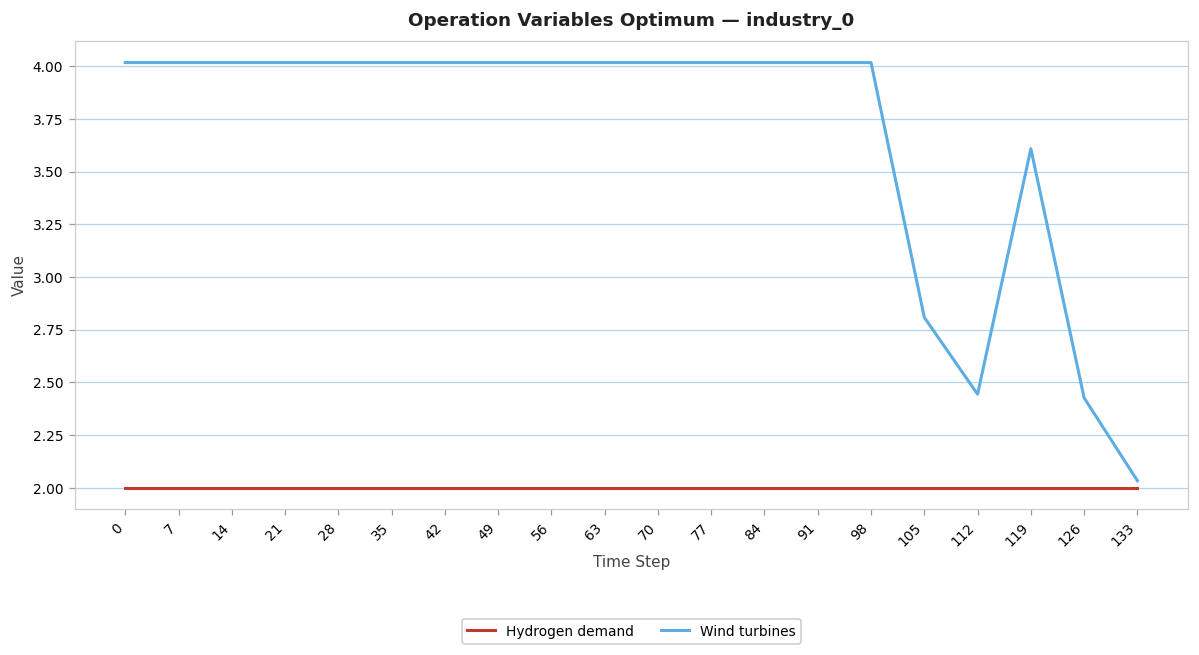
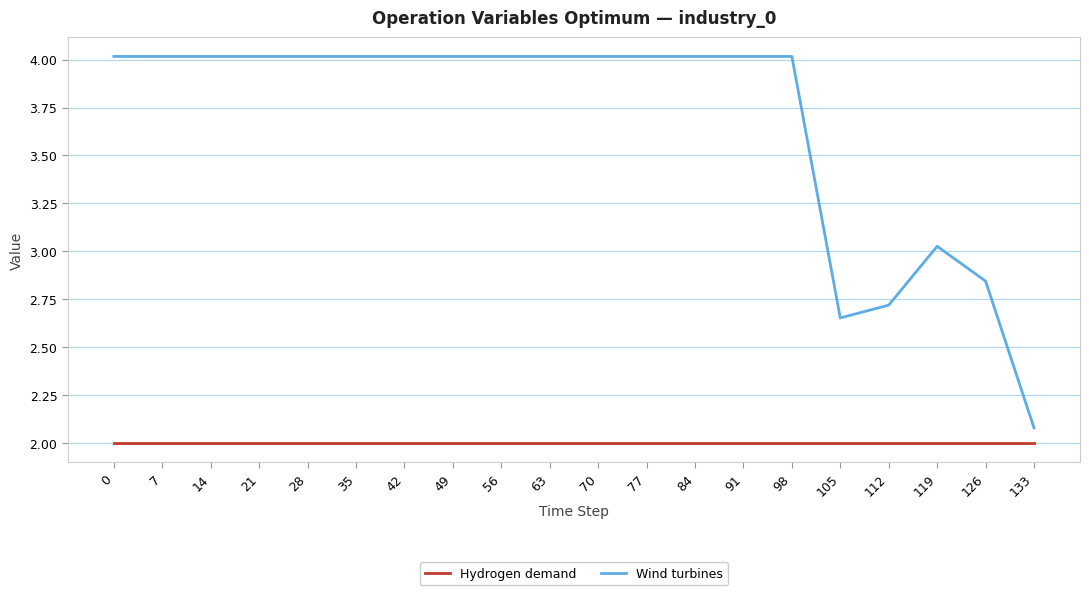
  {
    "Hydrogen demand": {
      "0": 2.00,
      "7": 2.00,
      "14": 2.00,
      "21": 2.00,
      "28": 2.00,
      "35": 2.00,
      "42": 2.00,
      "49": 2.00,
      "56": 2.00,
      "63": 2.00,
      "70": 2.00,
      "77": 2.00,
      "84": 2.00,
      "91": 2.00,
      "98": 2.00,
      "105": 2.00,
      "112": 2.00,
      "119": 2.00,
      "126": 2.00,
      "133": 2.00
    },
    "Wind turbines": {
      "0": 4.02,
      "7": 4.02,
      "14": 4.02,
      "21": 4.02,
      "28": 4.02,
      "35": 4.02,
      "42": 4.02,
      "49": 4.02,
      "56": 4.02,
      "63": 4.02,
      "70": 4.02,
      "77": 4.02,
      "84": 4.02,
      "91": 4.02,
      "98": 4.02,
-     "105": 2.81,
-     "112": 2.44,
-     "119": 3.61,
-     "126": 2.43,
-     "133": 2.03
+     "105": 2.65,
+     "112": 2.72,
+     "119": 3.03,
+     "126": 2.84,
+     "133": 2.08
    }
  }
